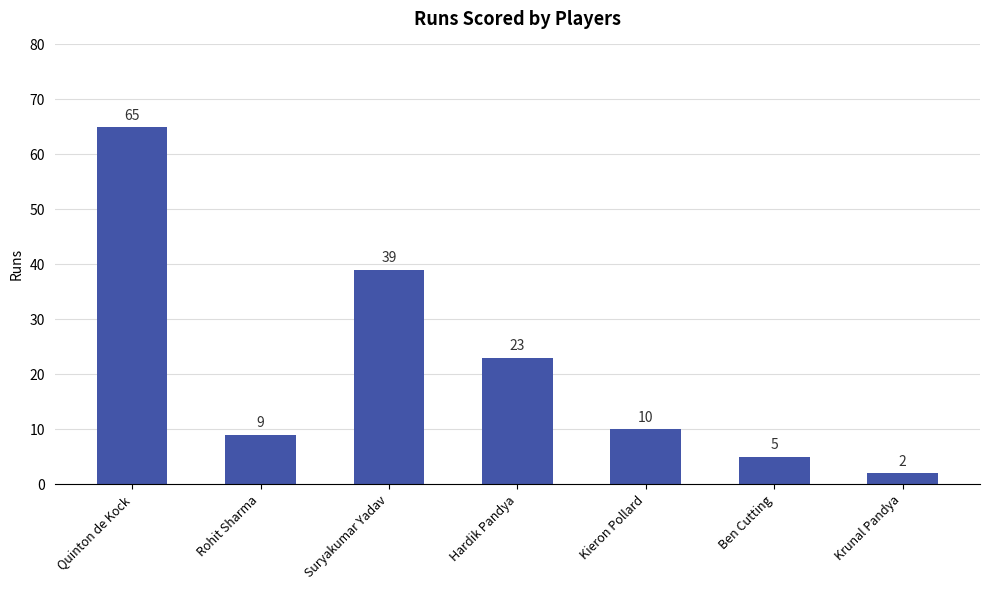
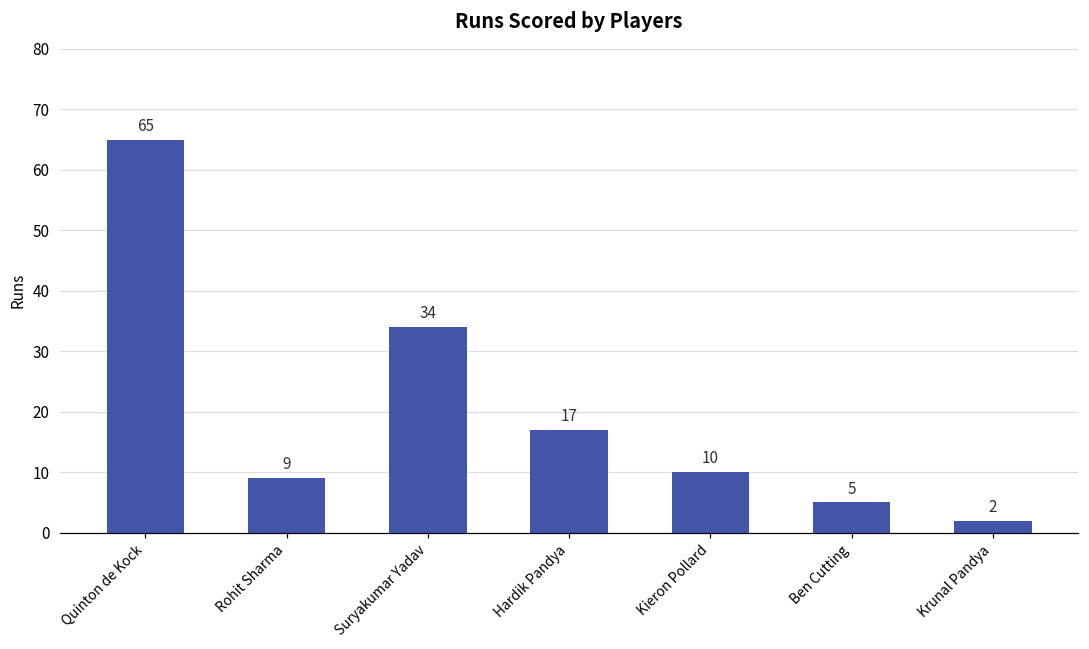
  {
    "Quinton de Kock": 65,
    "Rohit Sharma": 9,
-   "Suryakumar Yadav": 39,
-   "Hardik Pandya": 23,
+   "Suryakumar Yadav": 34,
+   "Hardik Pandya": 17,
    "Kieron Pollard": 10,
    "Ben Cutting": 5,
    "Krunal Pandya": 2
  }
